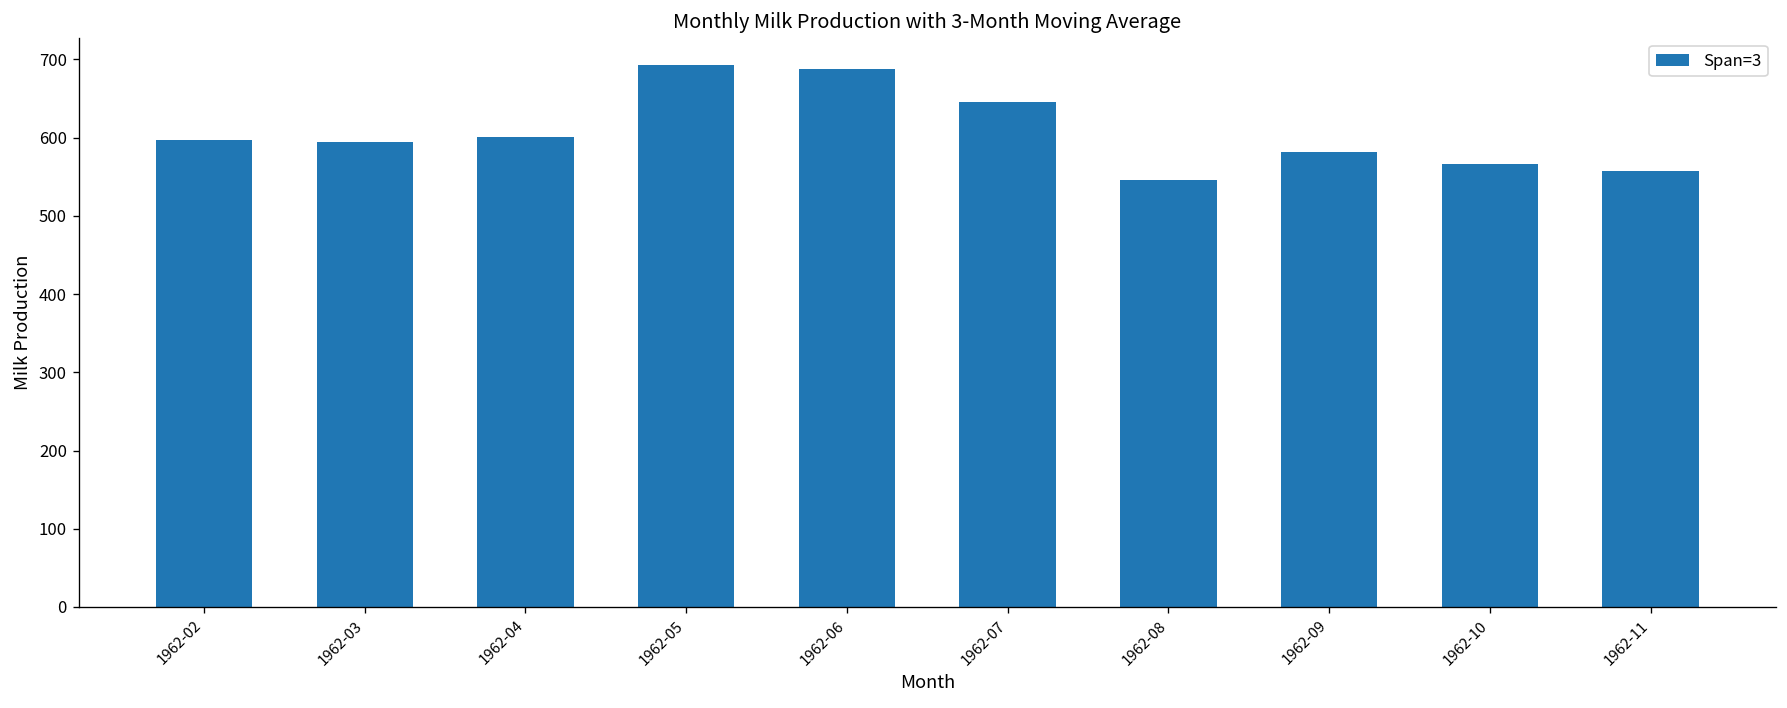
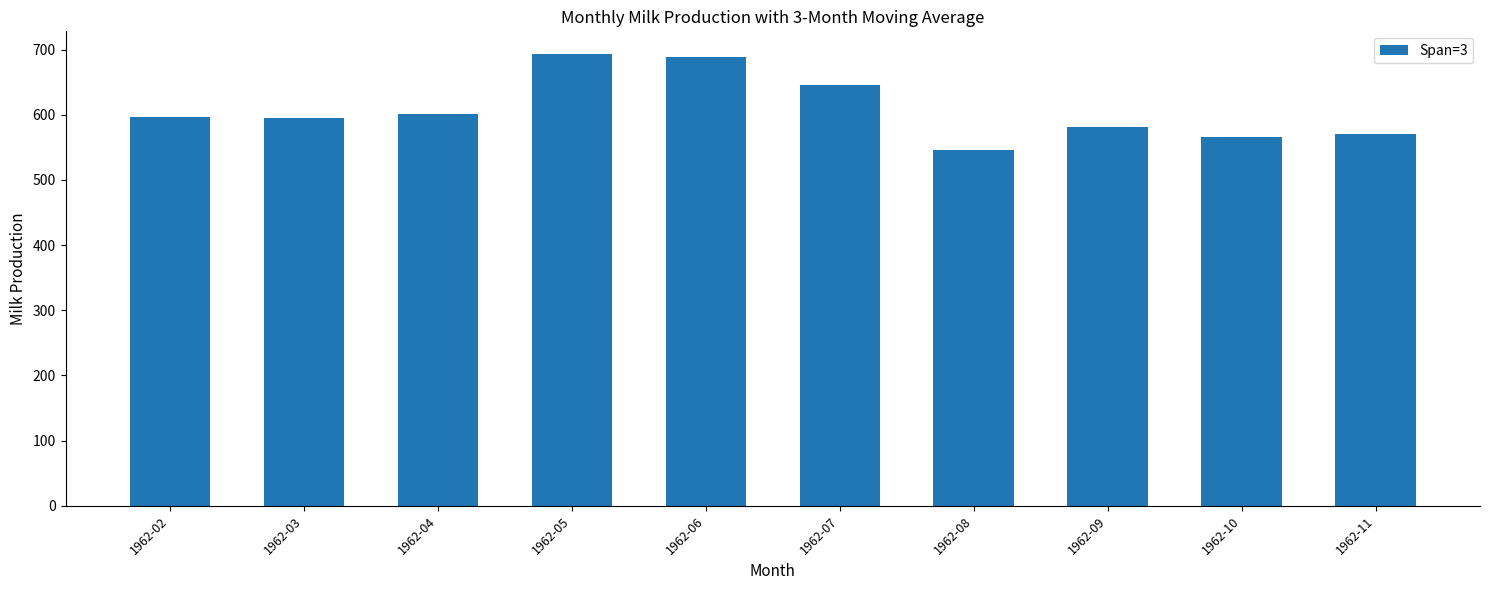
  {
    "1962-02": 600,
    "1962-03": 600,
    "1962-04": 600,
    "1962-05": 690,
    "1962-06": 690,
    "1962-07": 650,
    "1962-08": 550,
    "1962-09": 580,
    "1962-10": 570,
-   "1962-11": 560
+   "1962-11": 570
  }
